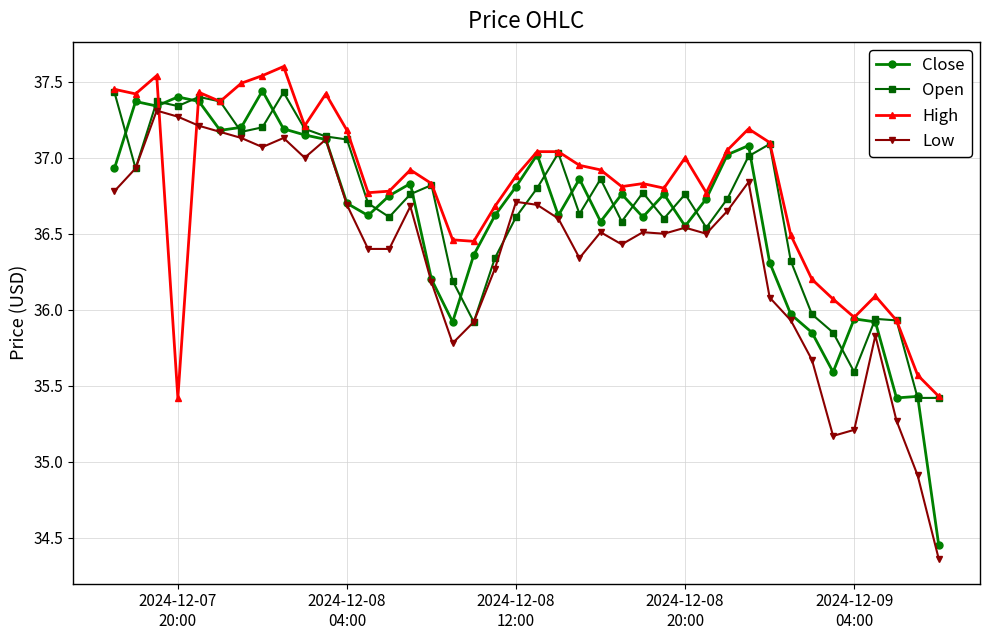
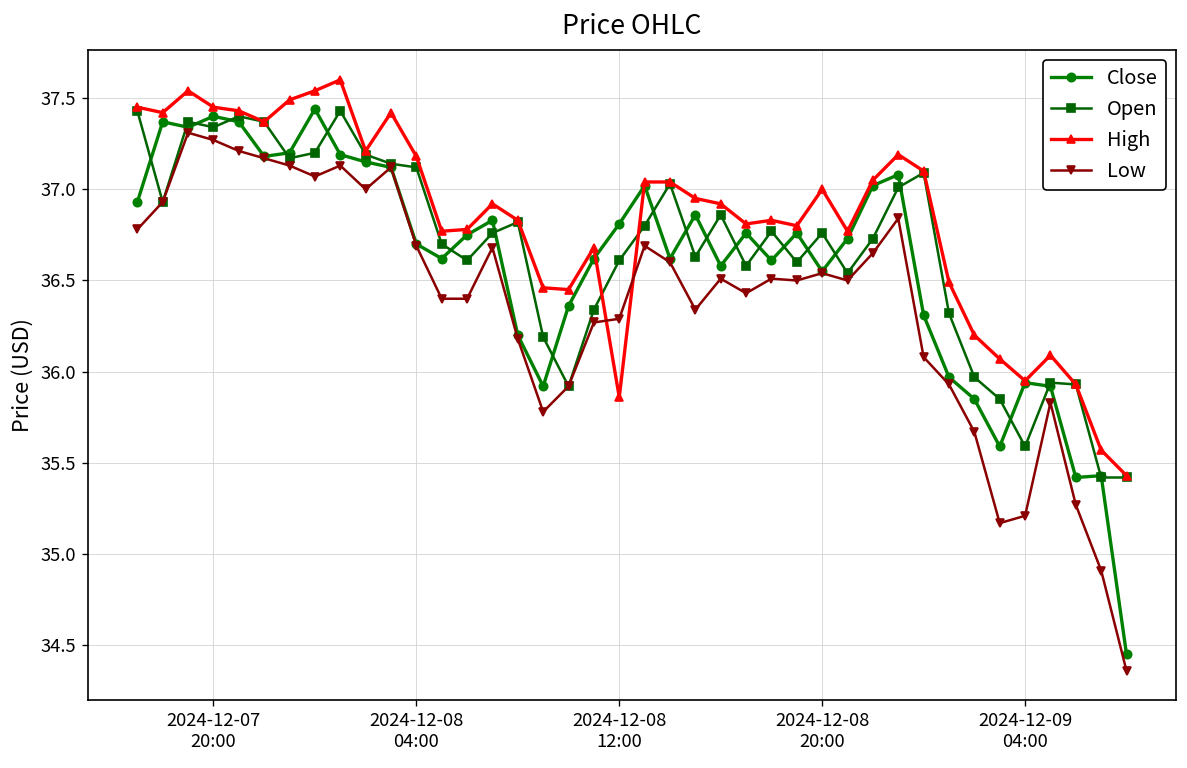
  {
    "High": {
-     "2024-12-07 20:00": 35.42,
+     "2024-12-07 20:00": 37.45,
      "2024-12-08 04:00": 37.18,
-     "2024-12-08 12:00": 36.88,
+     "2024-12-08 12:00": 35.86,
      "2024-12-08 20:00": 37.00
    },
    "Low": {
      "2024-12-07 20:00": 37.27,
-     "2024-12-08 12:00": 36.71,
+     "2024-12-08 12:00": 36.29,
      "2024-12-09 04:00": 35.21
    }
  }
